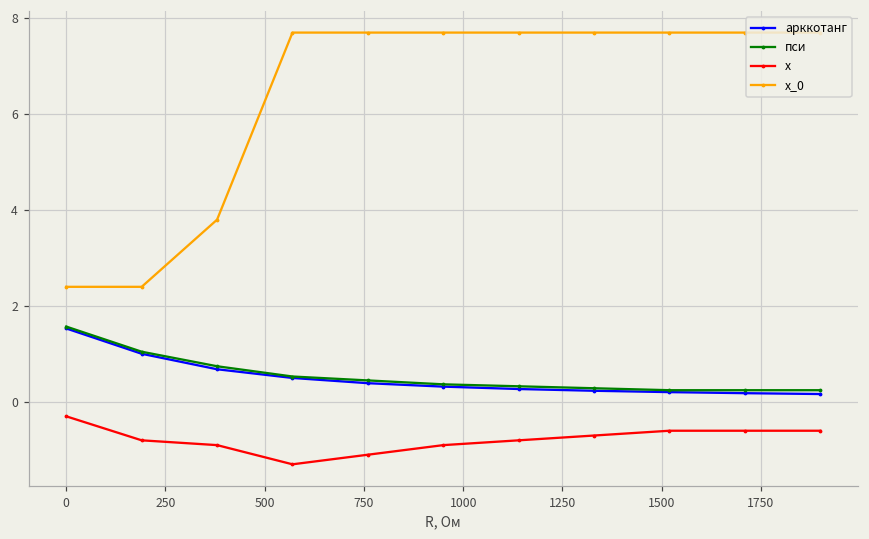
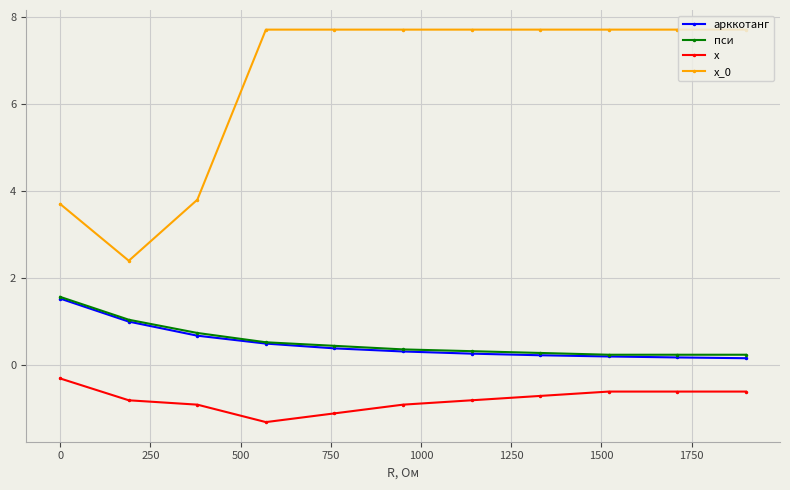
  {
    "x": {
      "0": -0.3
    },
    "x_0": {
-     "0": 2.4
+     "0": 3.7
    }
  }
